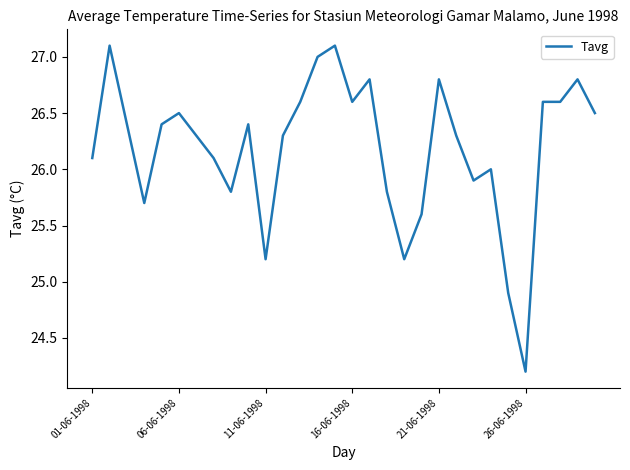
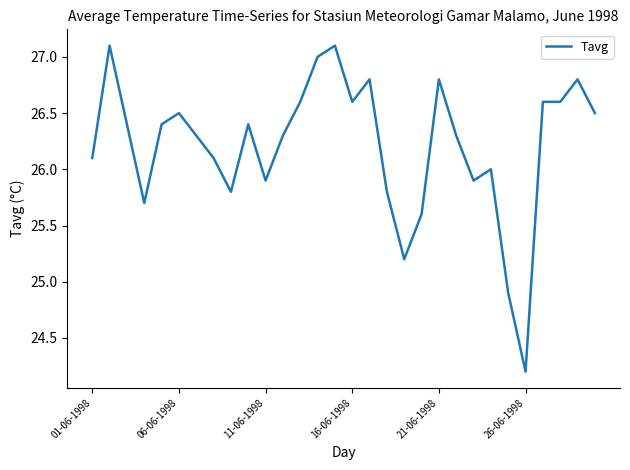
  {
    "01-06-1998": 26.1,
    "06-06-1998": 26.5,
-   "11-06-1998": 25.2,
+   "11-06-1998": 25.9,
    "16-06-1998": 26.6,
    "21-06-1998": 26.8,
    "26-06-1998": 24.2
  }
